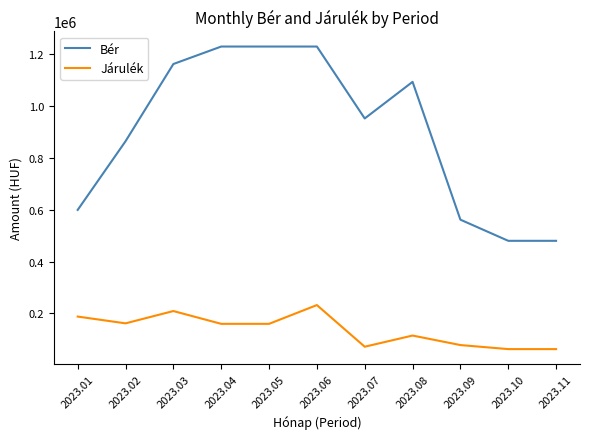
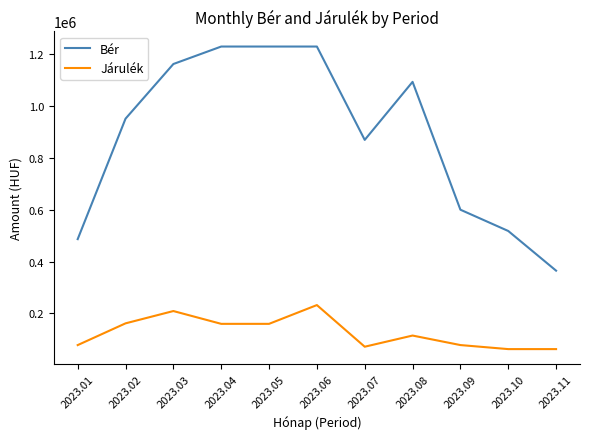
  {
    "Bér": {
-     "2023.01": 600000,
-     "2023.02": 860000,
+     "2023.01": 490000,
+     "2023.02": 950000,
      "2023.03": 1160000,
      "2023.04": 1230000,
      "2023.05": 1230000,
      "2023.06": 1230000,
-     "2023.07": 950000,
+     "2023.07": 870000,
      "2023.08": 1090000,
-     "2023.09": 560000,
-     "2023.10": 480000,
-     "2023.11": 480000
+     "2023.09": 600000,
+     "2023.10": 520000,
+     "2023.11": 360000
    },
    "Járulék": {
-     "2023.01": 190000,
+     "2023.01": 80000,
      "2023.02": 160000,
      "2023.03": 210000,
      "2023.04": 160000,
      "2023.05": 160000,
      "2023.06": 230000,
      "2023.07": 70000,
      "2023.08": 110000,
      "2023.09": 80000,
      "2023.10": 60000,
      "2023.11": 60000
    }
  }
